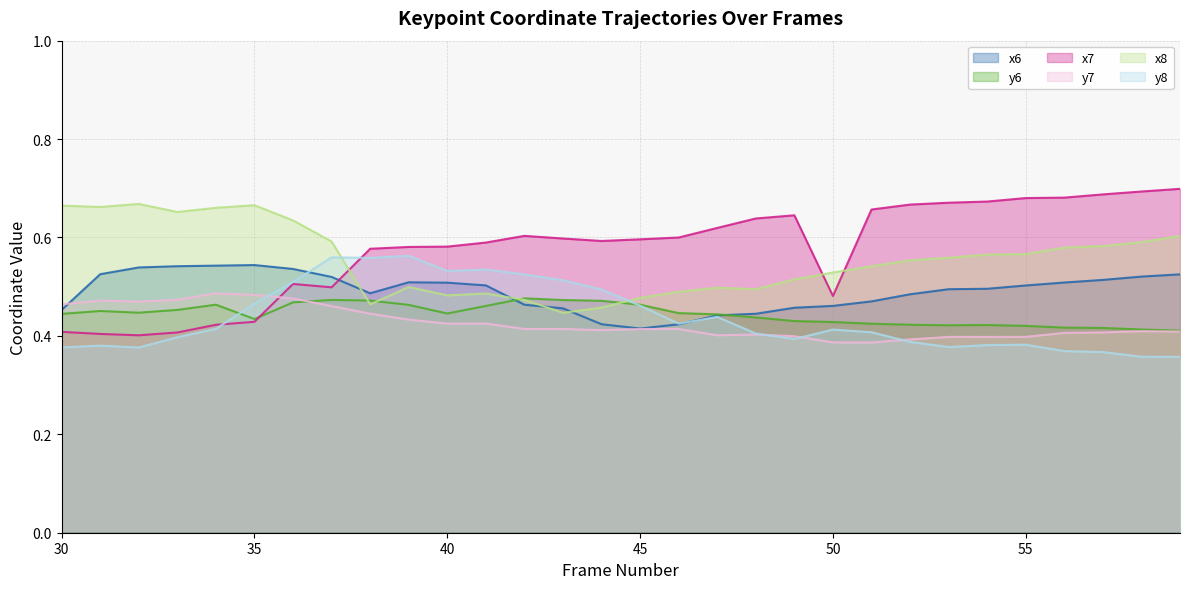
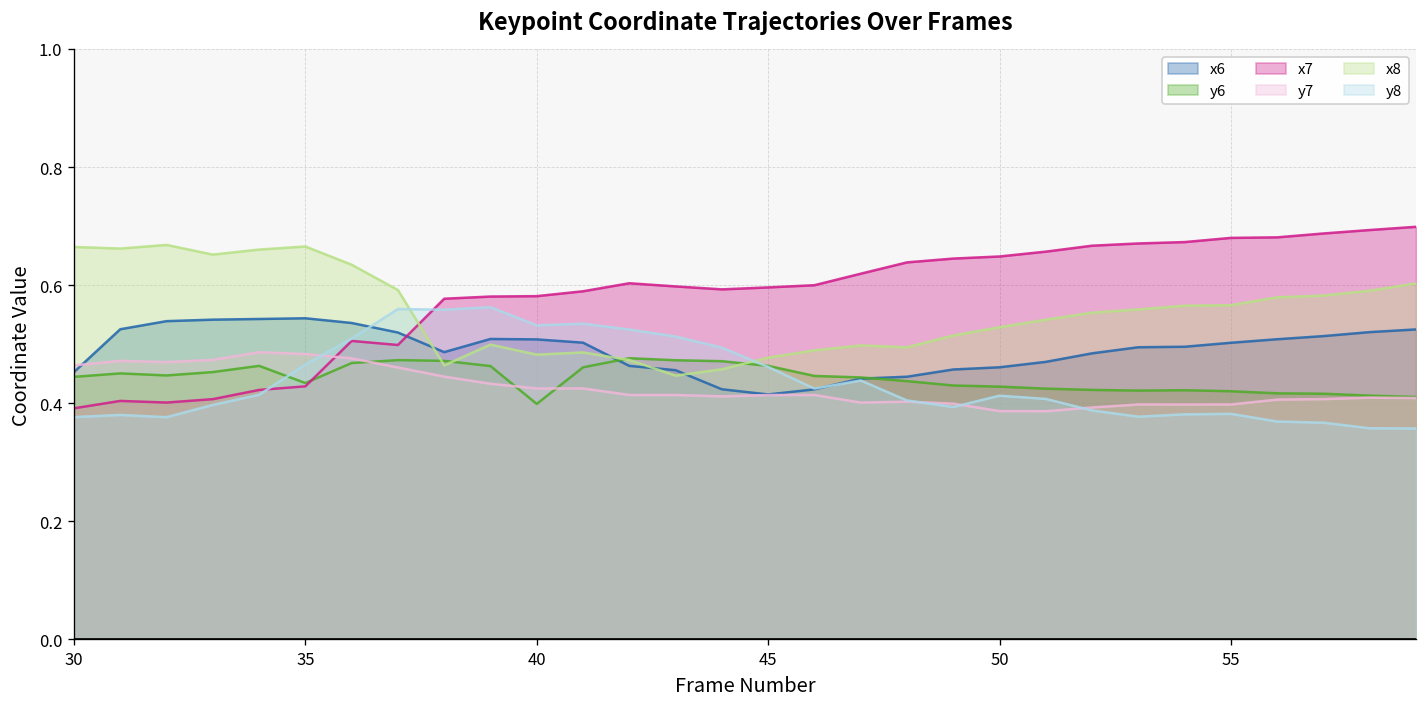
  {
    "x6": {
      "30": 0.45,
      "35": 0.54,
      "40": 0.51,
      "50": 0.46,
      "55": 0.50
    },
    "y6": {
      "30": 0.44,
      "35": 0.43,
-     "40": 0.45,
+     "40": 0.40,
      "50": 0.43,
      "55": 0.42
    },
    "x7": {
-     "30": 0.41,
+     "30": 0.39,
      "35": 0.43,
      "40": 0.58,
      "45": 0.60,
-     "50": 0.48,
+     "50": 0.65,
      "55": 0.68
    }
  }
